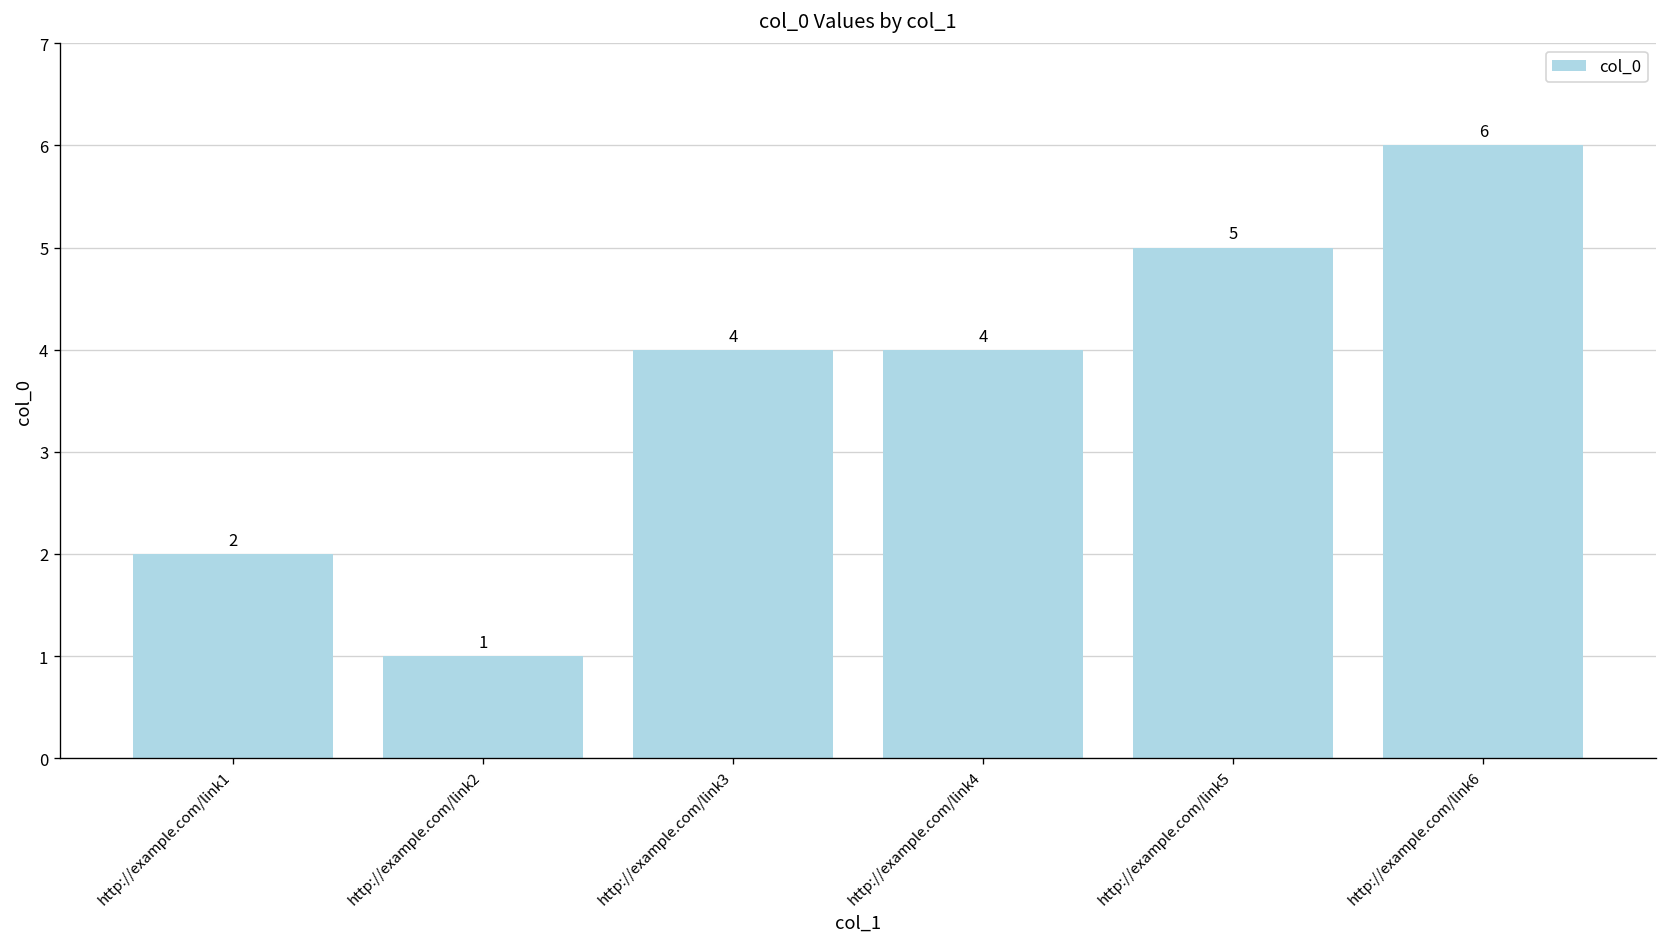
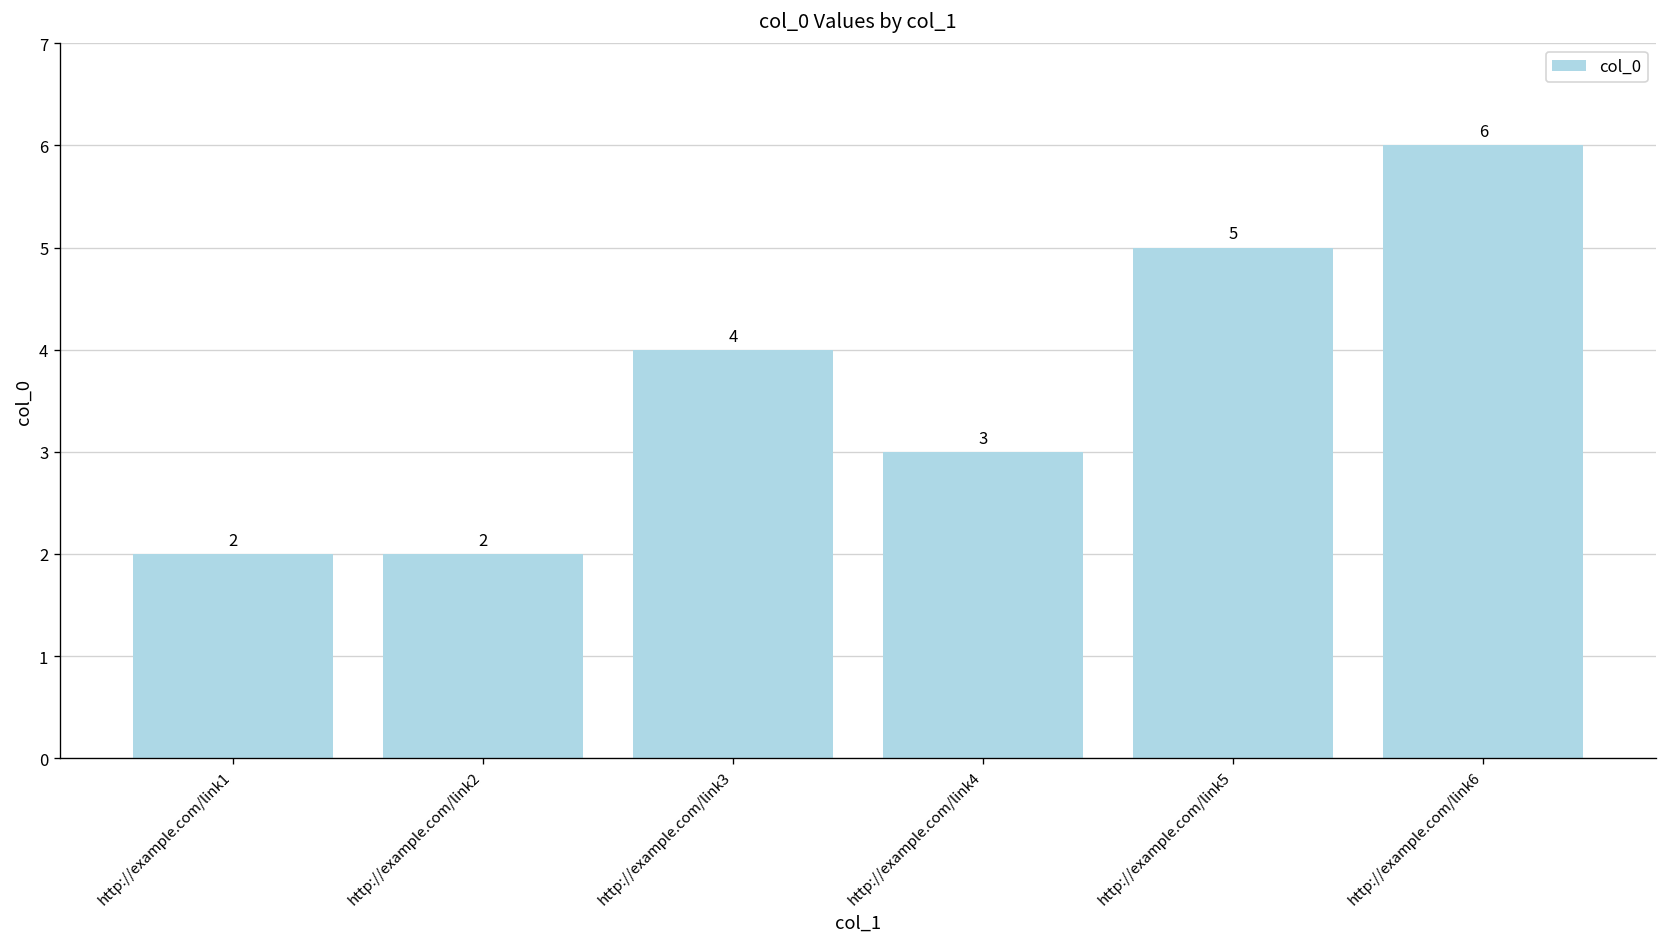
  {
    "http://example.com/link1": 2,
-   "http://example.com/link2": 1,
+   "http://example.com/link2": 2,
    "http://example.com/link3": 4,
-   "http://example.com/link4": 4,
+   "http://example.com/link4": 3,
    "http://example.com/link5": 5,
    "http://example.com/link6": 6
  }
